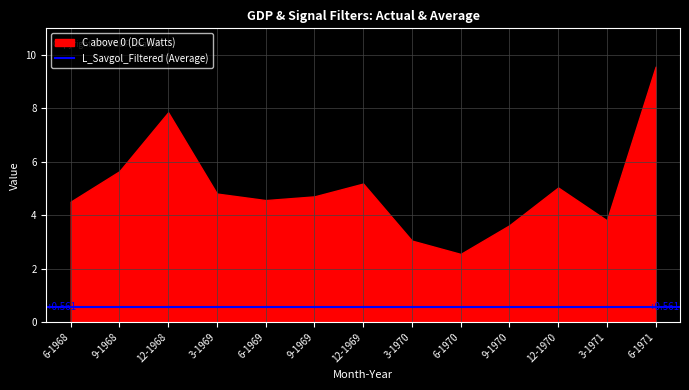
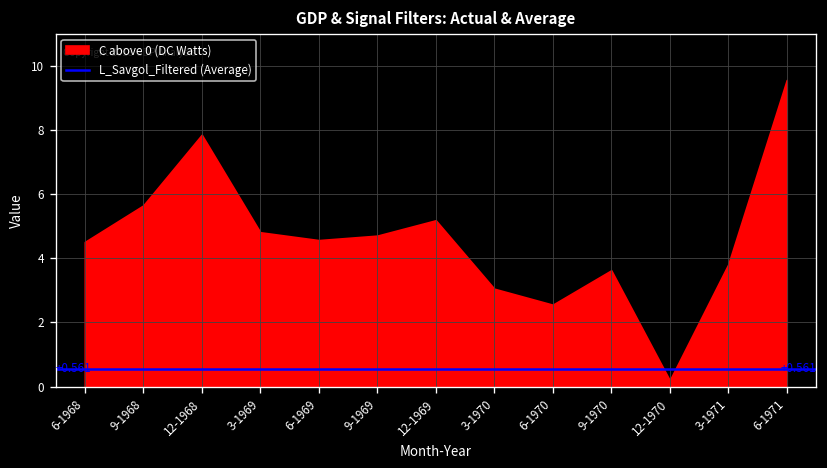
  {
    "6-1968": 4.5,
    "9-1968": 5.6,
    "12-1968": 7.8,
    "3-1969": 4.8,
    "6-1969": 4.6,
    "9-1969": 4.7,
    "12-1969": 5.2,
    "3-1970": 3.0,
    "6-1970": 2.5,
    "9-1970": 3.6,
-   "12-1970": 5.0,
+   "12-1970": 0.2,
    "3-1971": 3.8,
    "6-1971": 9.6
  }
